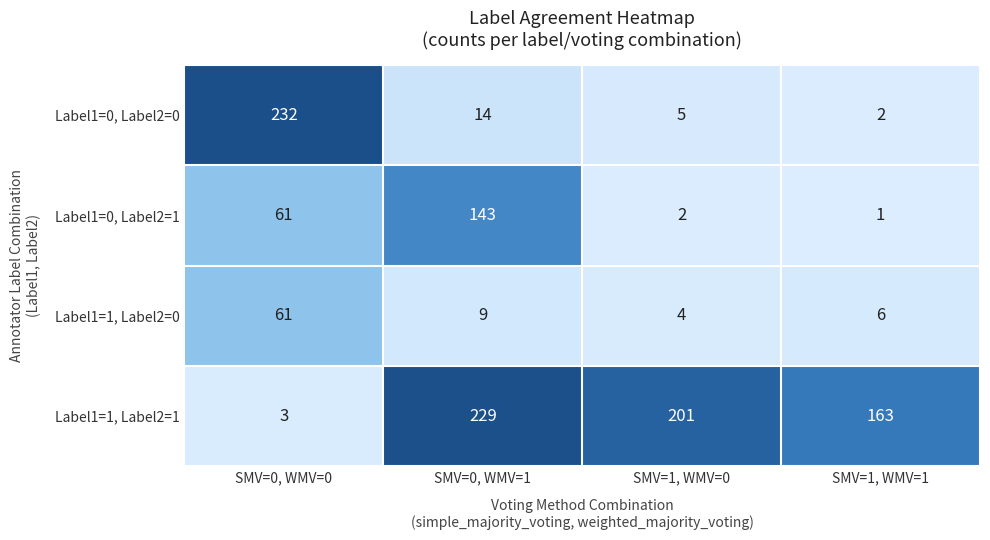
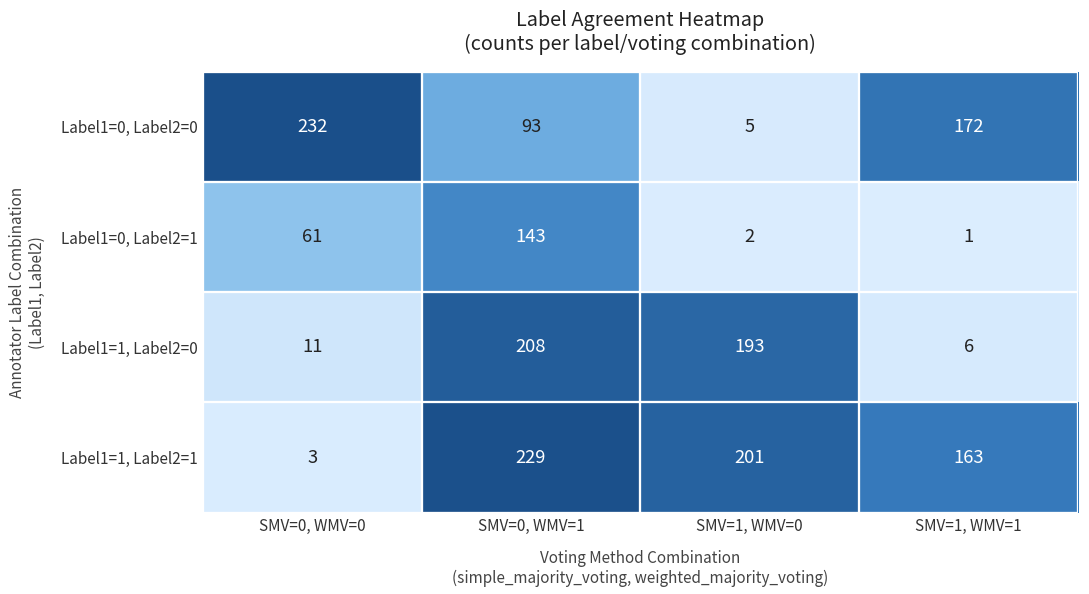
  {
    "Label1=0, Label2=0": {
      "SMV=0, WMV=0": 232,
-     "SMV=0, WMV=1": 14,
+     "SMV=0, WMV=1": 93,
      "SMV=1, WMV=0": 5,
-     "SMV=1, WMV=1": 2
+     "SMV=1, WMV=1": 172
    },
    "Label1=0, Label2=1": {
      "SMV=0, WMV=0": 61,
      "SMV=0, WMV=1": 143,
      "SMV=1, WMV=0": 2,
      "SMV=1, WMV=1": 1
    },
    "Label1=1, Label2=0": {
-     "SMV=0, WMV=0": 61,
-     "SMV=0, WMV=1": 9,
-     "SMV=1, WMV=0": 4,
+     "SMV=0, WMV=0": 11,
+     "SMV=0, WMV=1": 208,
+     "SMV=1, WMV=0": 193,
      "SMV=1, WMV=1": 6
    },
    "Label1=1, Label2=1": {
      "SMV=0, WMV=0": 3,
      "SMV=0, WMV=1": 229,
      "SMV=1, WMV=0": 201,
      "SMV=1, WMV=1": 163
    }
  }
